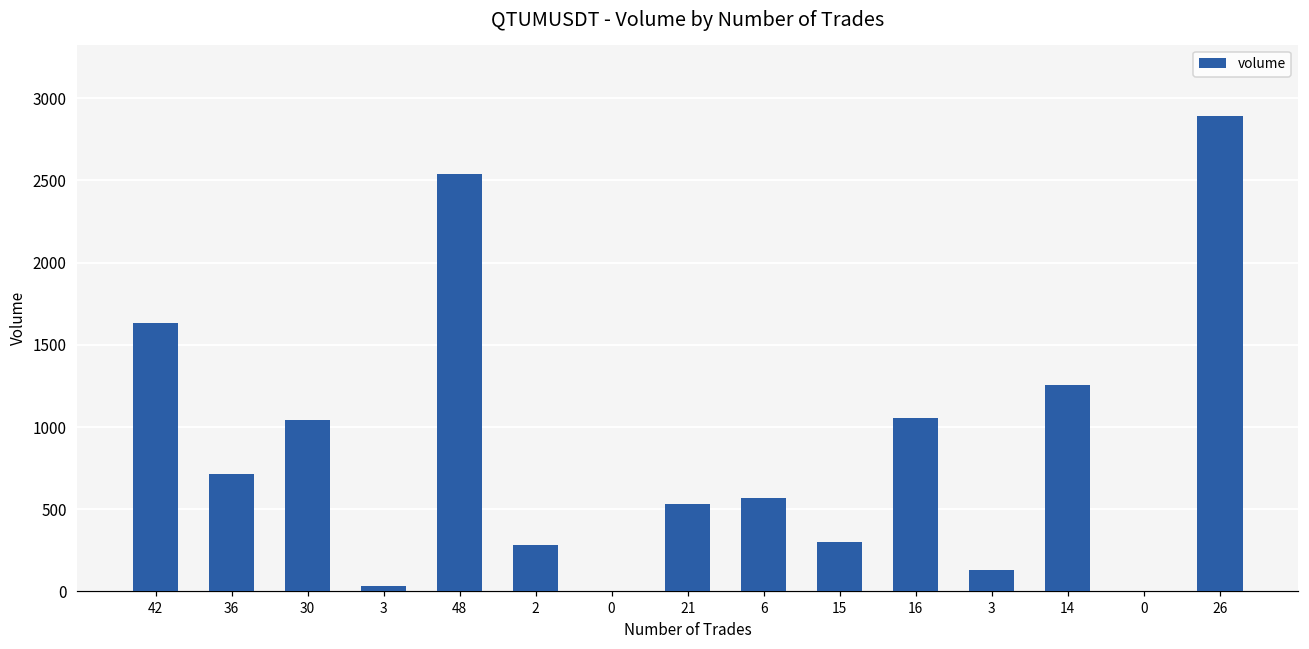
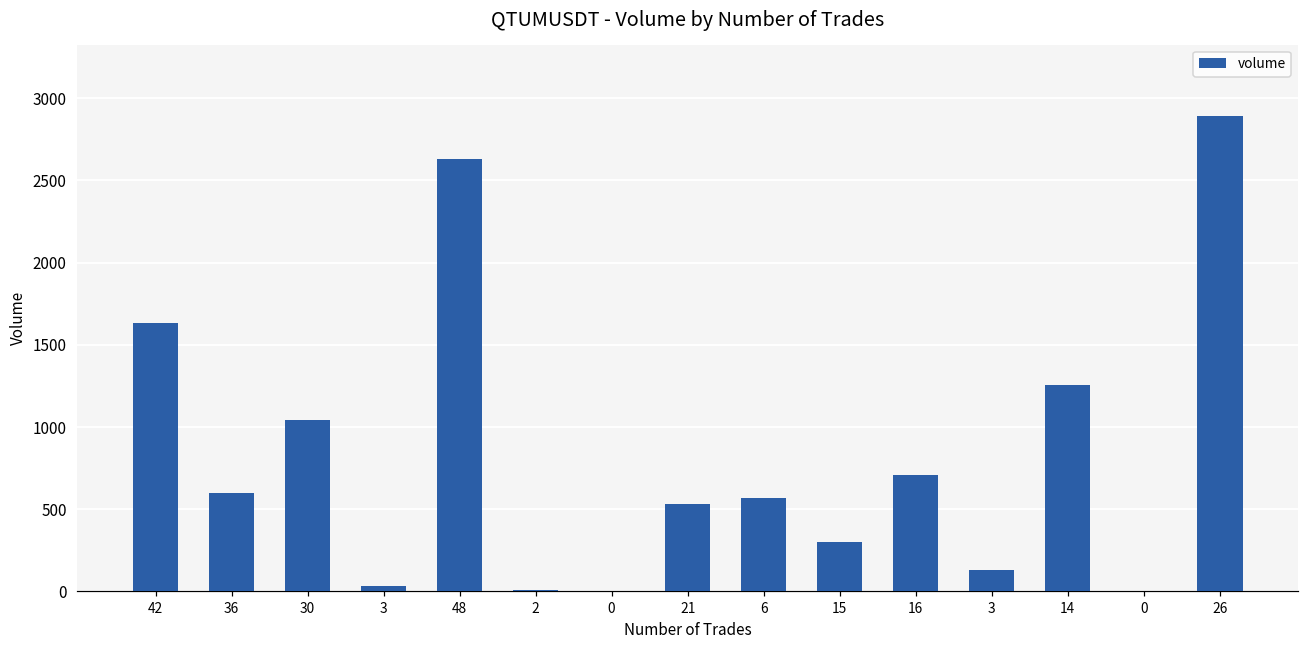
  {
    "42": 1630,
-   "36": 710,
+   "36": 600,
    "30": 1040,
-   "48": 2540,
-   "2": 280,
+   "48": 2630,
+   "2": 10,
    "21": 530,
    "6": 570,
    "15": 300,
-   "16": 1050,
+   "16": 710,
    "14": 1260,
    "26": 2890
  }
